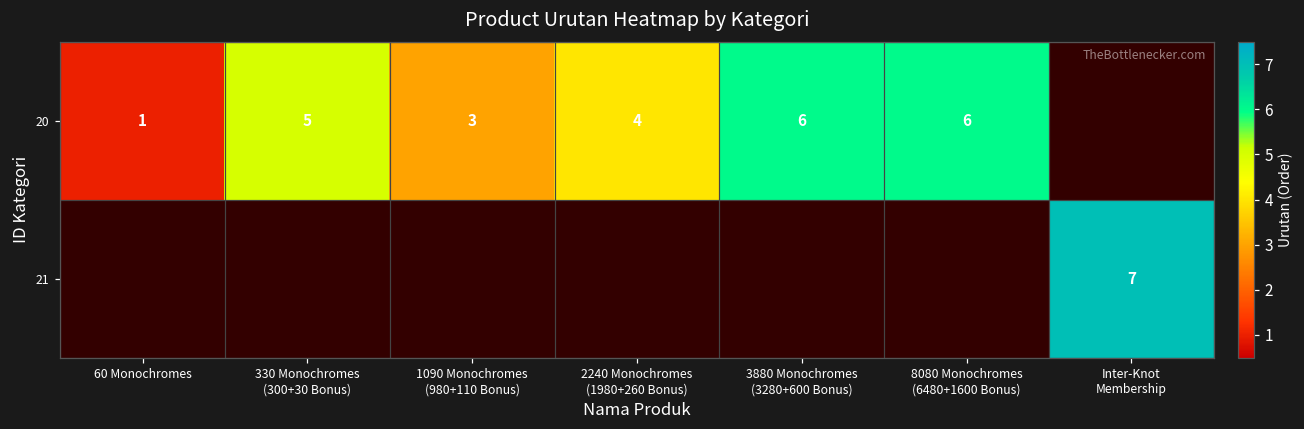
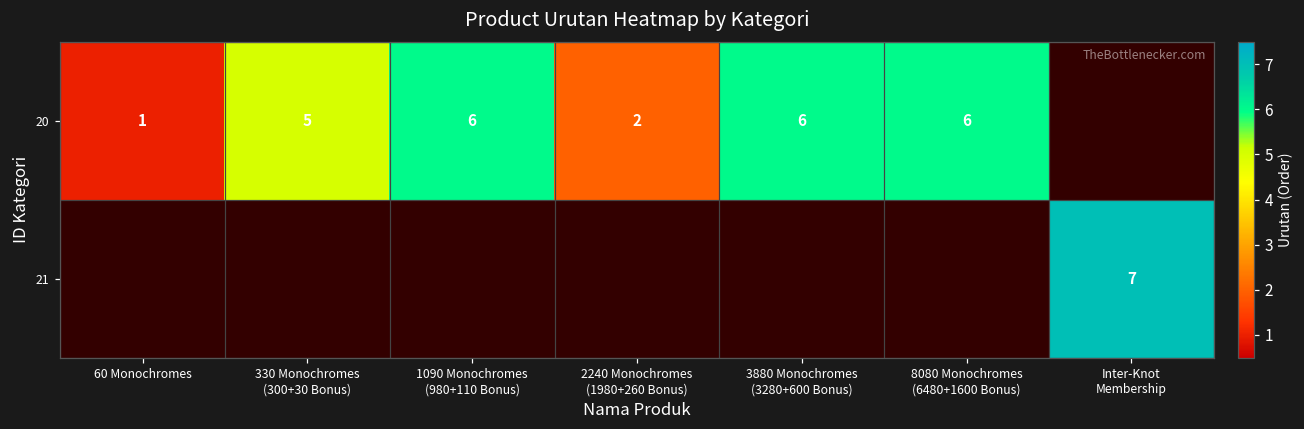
  {
    "20": {
      "60 Monochromes": 1,
      "330 Monochromes (300+30 Bonus)": 5,
-     "1090 Monochromes (980+110 Bonus)": 3,
-     "2240 Monochromes (1980+260 Bonus)": 4,
+     "1090 Monochromes (980+110 Bonus)": 6,
+     "2240 Monochromes (1980+260 Bonus)": 2,
      "3880 Monochromes (3280+600 Bonus)": 6,
      "8080 Monochromes (6480+1600 Bonus)": 6
    },
    "21": {
      "Inter-Knot Membership": 7
    }
  }
